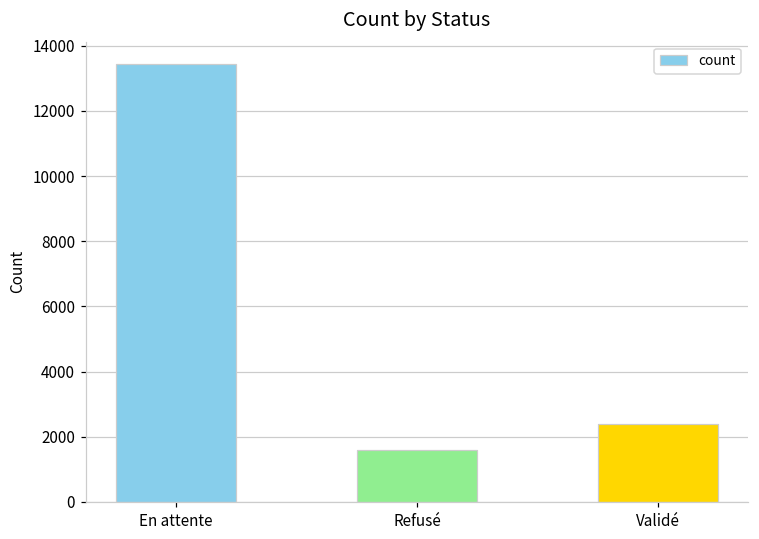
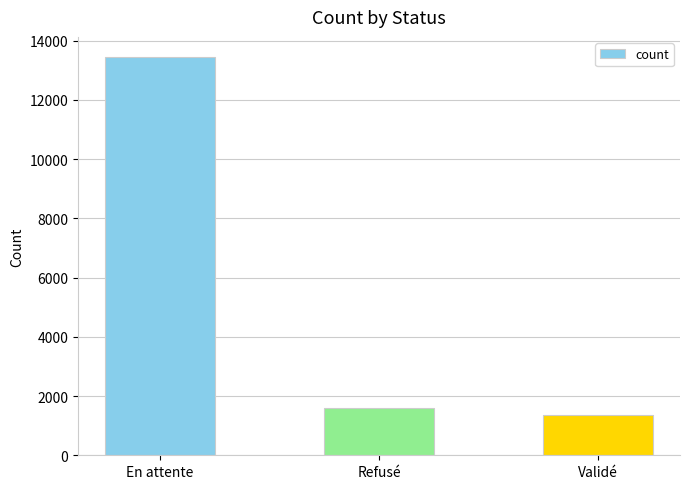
  {
    "En attente": 13500,
    "Refusé": 1600,
-   "Validé": 2400
+   "Validé": 1400
  }
